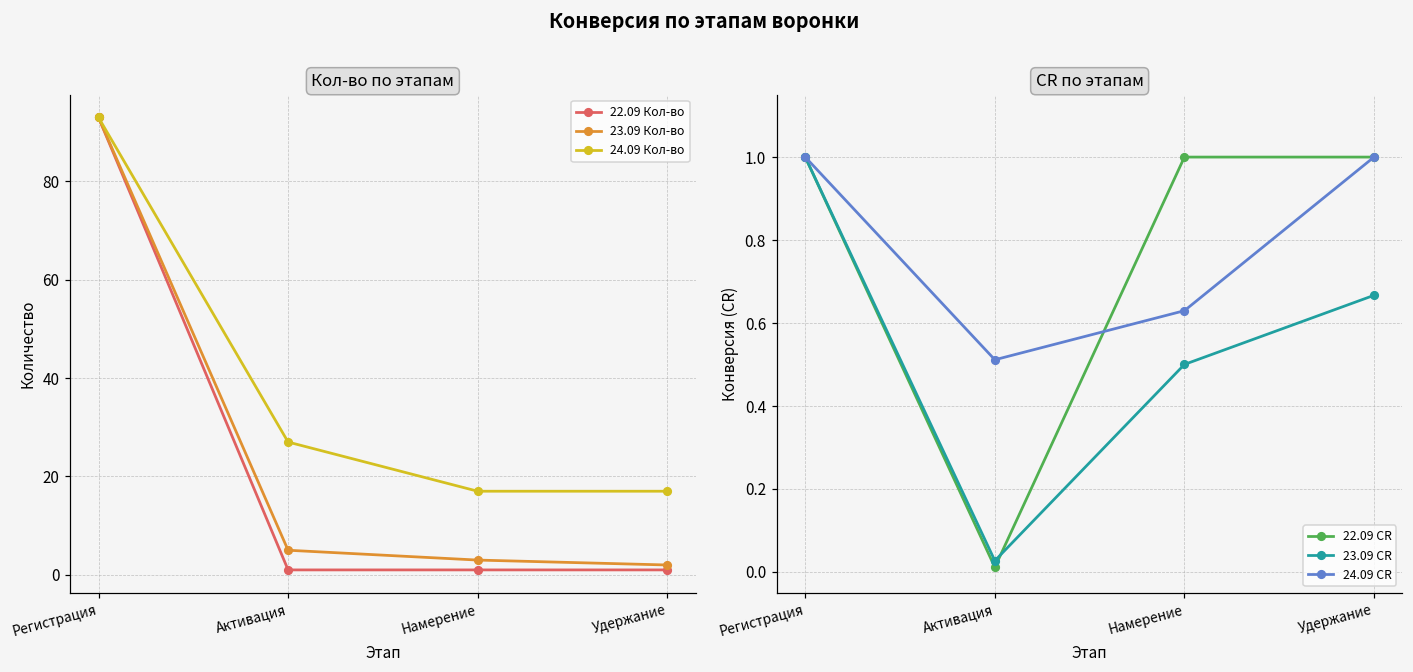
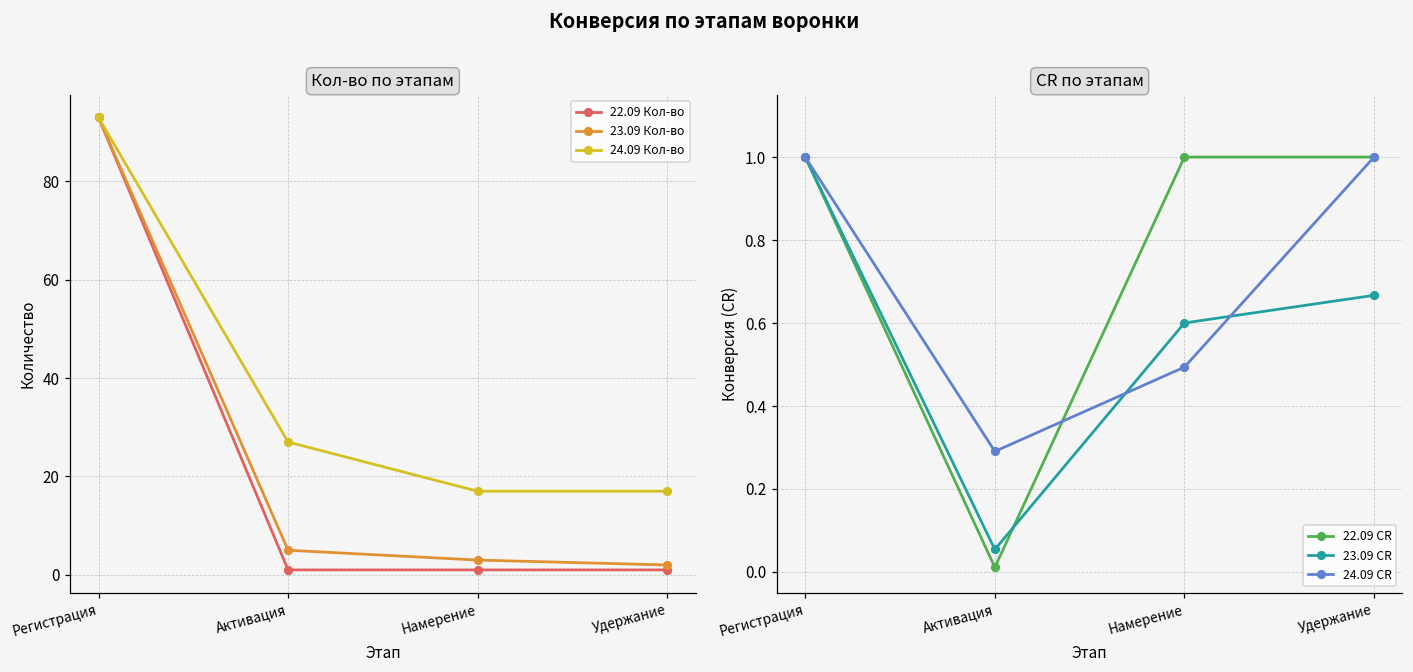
  {
    "Кол-во по этапам": {
      "22.09 Кол-во": {
        "Активация": 1,
        "Намерение": 1,
        "Удержание": 1
      }
    },
    "CR по этапам": {
      "22.09 CR": {
        "Активация": 0.01,
        "Намерение": 1.00
      },
      "23.09 CR": {
-       "Активация": 0.03,
-       "Намерение": 0.5,
+       "Активация": 0.05,
+       "Намерение": 0.6,
        "Удержание": 0.67
      },
      "24.09 CR": {
-       "Активация": 0.51,
-       "Намерение": 0.63
+       "Активация": 0.29,
+       "Намерение": 0.49
      }
    }
  }
